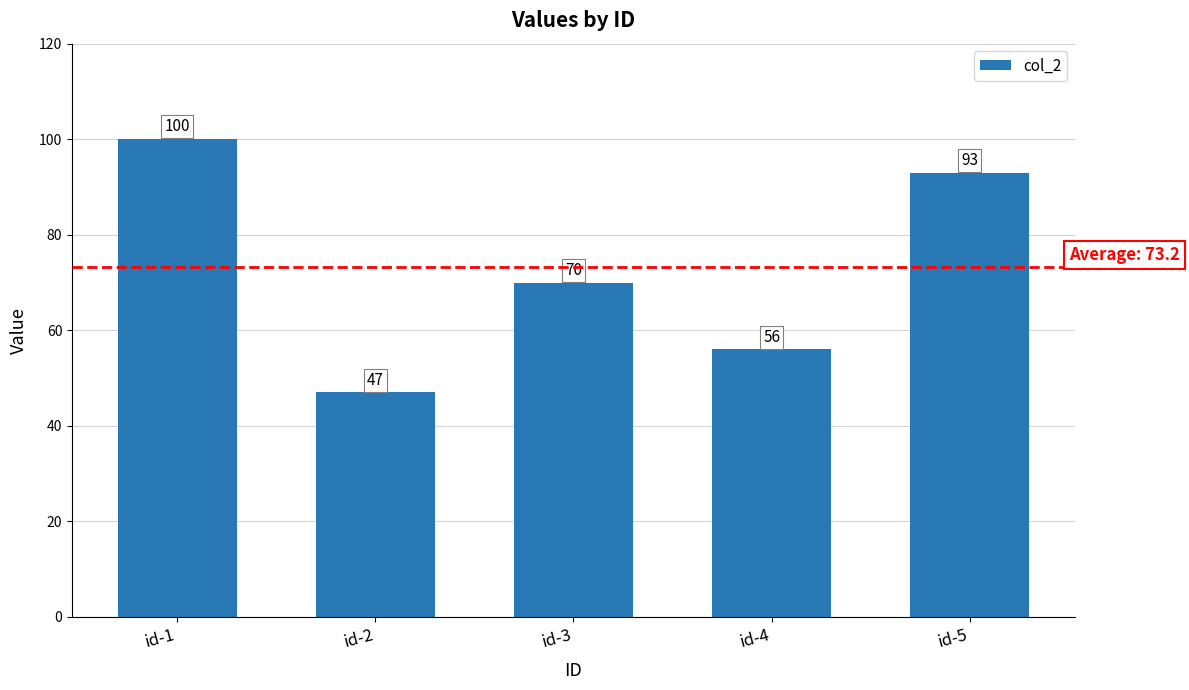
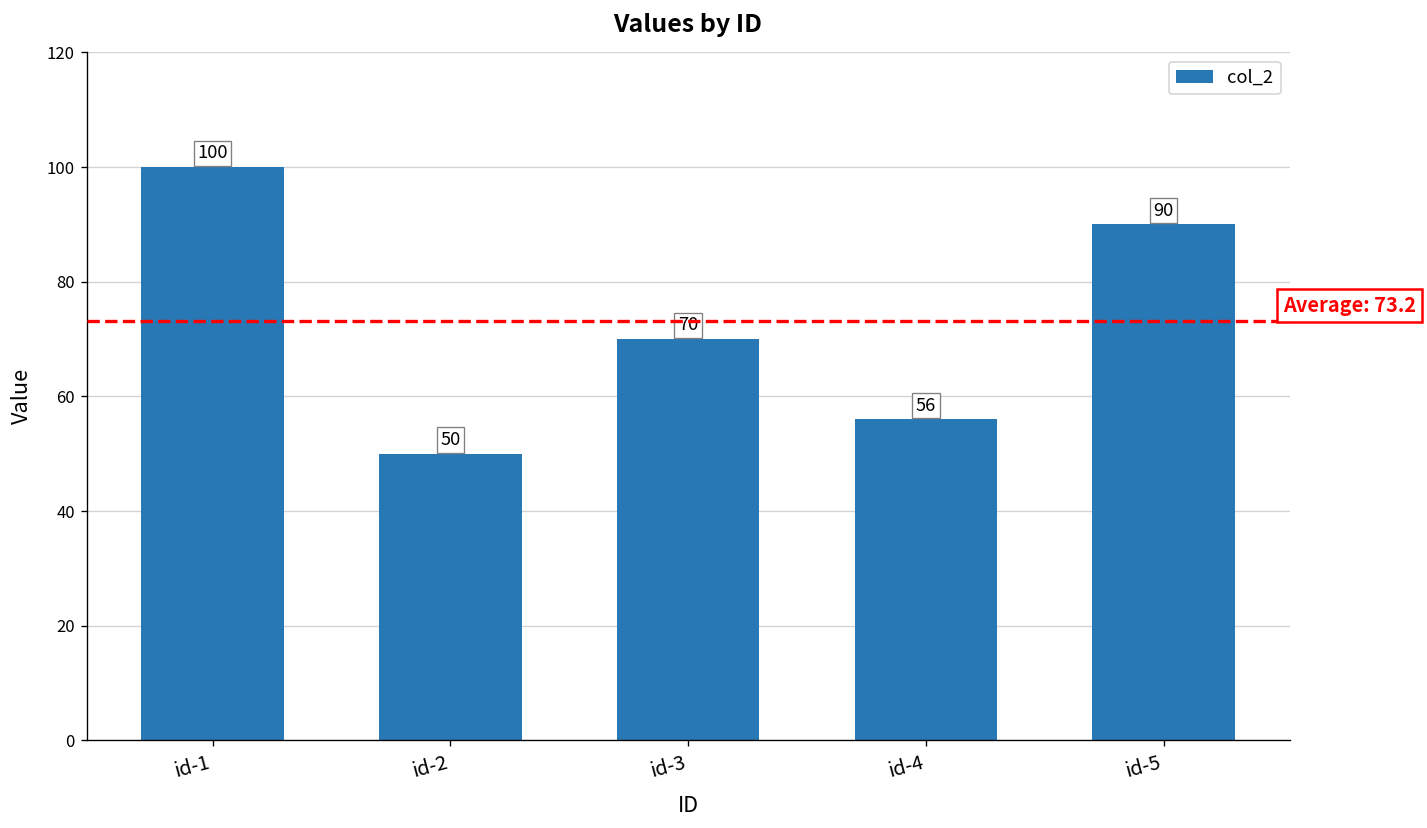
  {
-   "id-2": 47,
-   "id-5": 93
+   "id-2": 50,
+   "id-5": 90
  }
